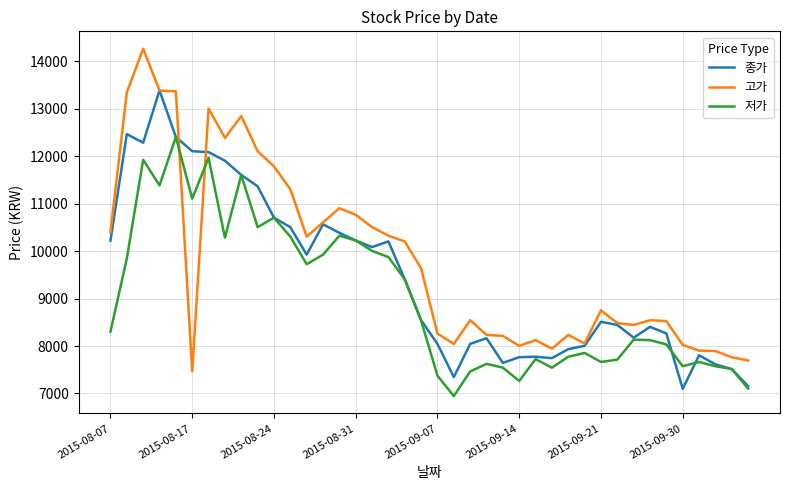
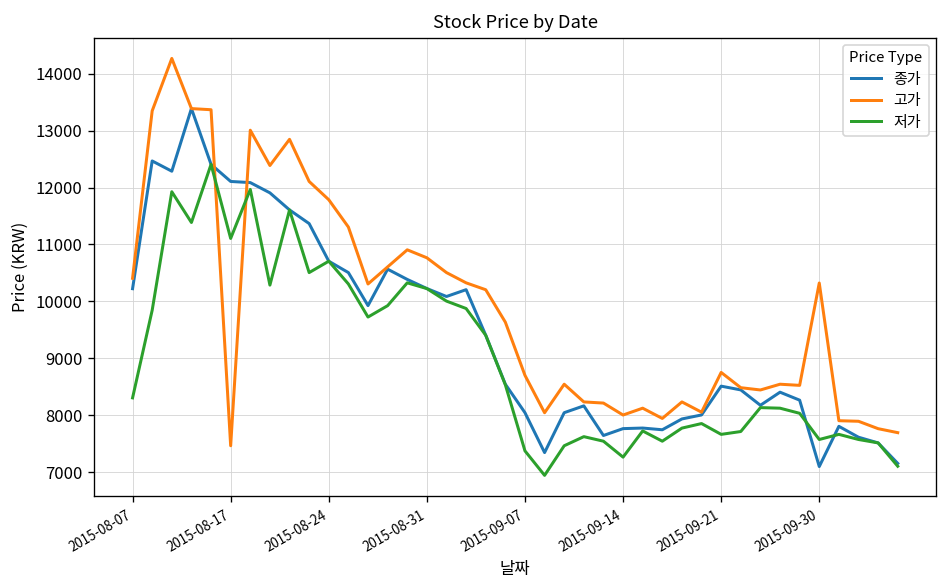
  {
    "종가": {
      "2015-08-07": 10200,
      "2015-08-17": 12100,
      "2015-09-07": 8000,
      "2015-09-14": 7800,
      "2015-09-21": 8500,
      "2015-09-30": 7100
    },
    "고가": {
      "2015-08-07": 10400,
      "2015-08-17": 7500,
      "2015-08-24": 11800,
      "2015-08-31": 10800,
-     "2015-09-07": 8300,
+     "2015-09-07": 8700,
      "2015-09-14": 8000,
      "2015-09-21": 8800,
-     "2015-09-30": 8000
+     "2015-09-30": 10300
    },
    "저가": {
      "2015-08-07": 8300,
      "2015-08-17": 11100,
      "2015-09-07": 7400,
      "2015-09-14": 7300,
      "2015-09-21": 7700,
      "2015-09-30": 7600
    }
  }
